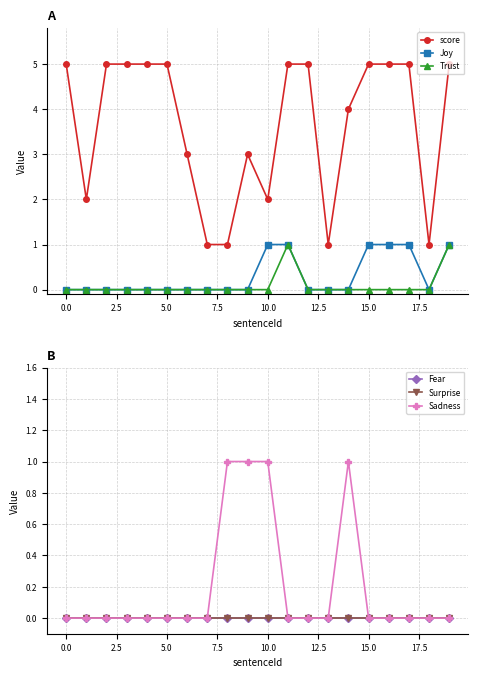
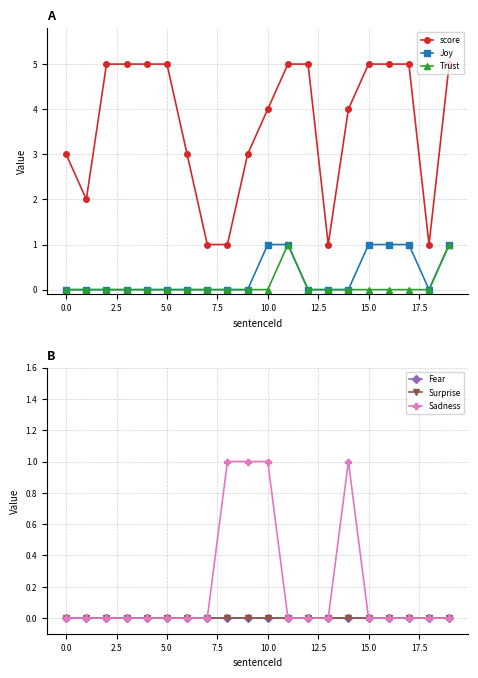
  {
    "A": {
      "score": {
-       "0.0": 5,
+       "0.0": 3,
        "5.0": 5,
-       "10.0": 2,
+       "10.0": 4,
        "15.0": 5
      },
      "Joy": {
        "10.0": 1,
        "15.0": 1
      },
      "Trust": {
        "10.0": 0,
        "15.0": 0
      }
    },
    "B": {
      "Surprise": {
        "10.0": 0.00
      },
      "Sadness": {
        "10.0": 1.00
      }
    }
  }
